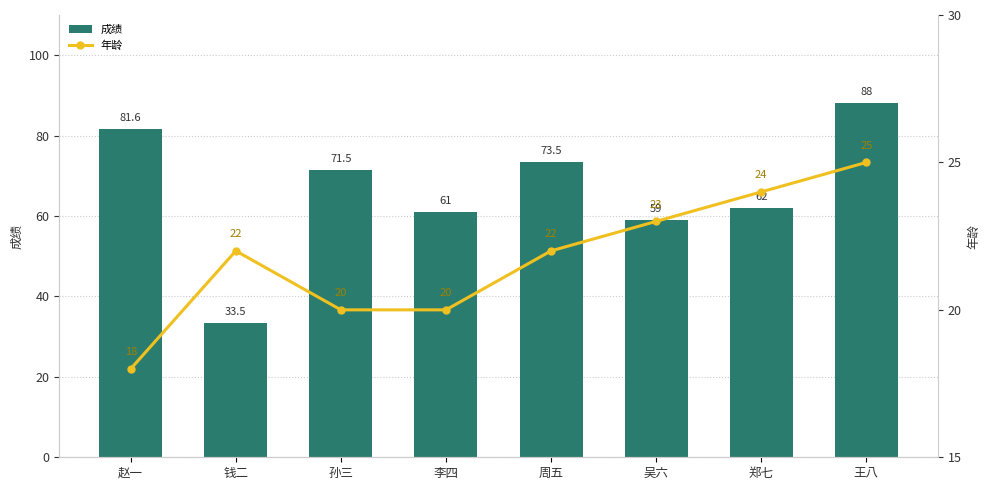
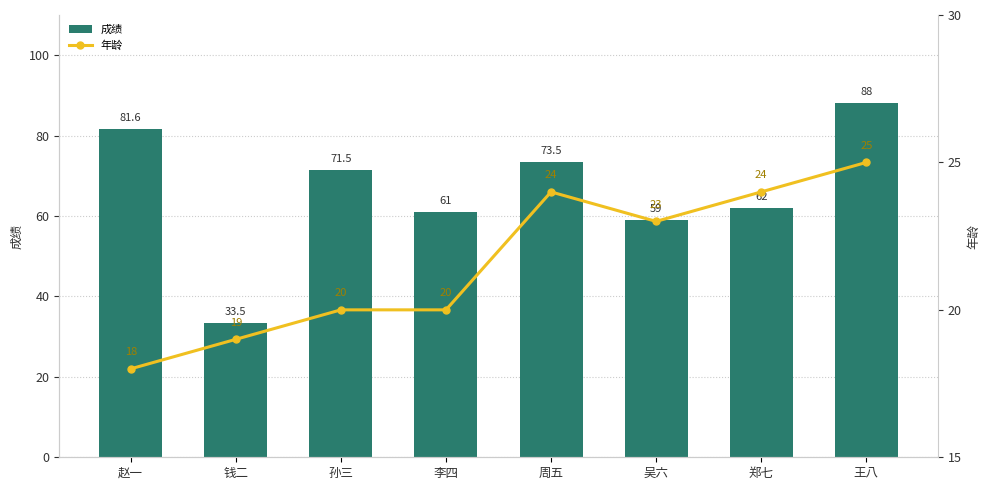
  {
    "成绩": {
      "赵一": 81.6,
      "钱二": 33.5,
      "孙三": 71.5,
      "李四": 61,
      "周五": 73.5,
      "王八": 88
    },
    "年龄": {
      "赵一": 18,
-     "钱二": 22,
+     "钱二": 19,
      "孙三": 20,
      "李四": 20,
-     "周五": 22,
+     "周五": 24,
      "郑七": 24,
      "王八": 25
    }
  }
